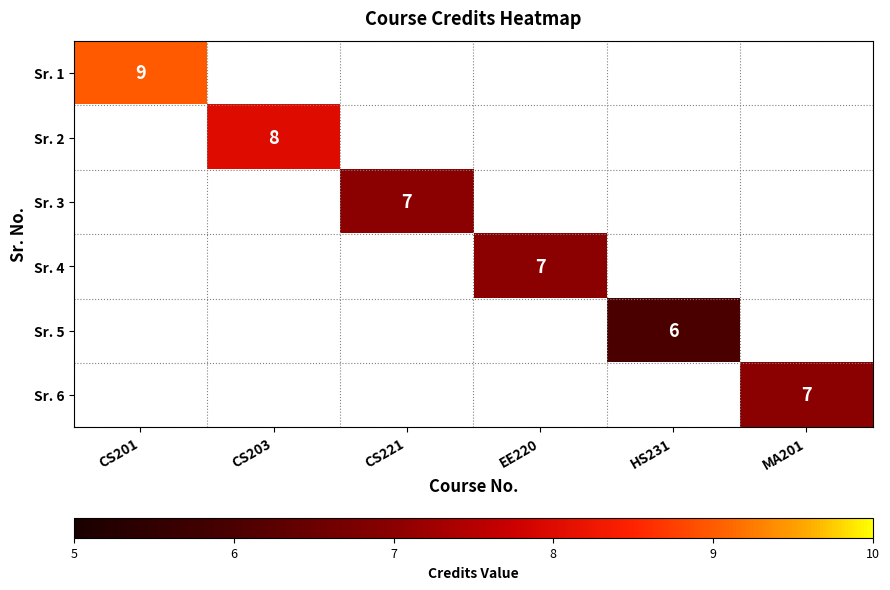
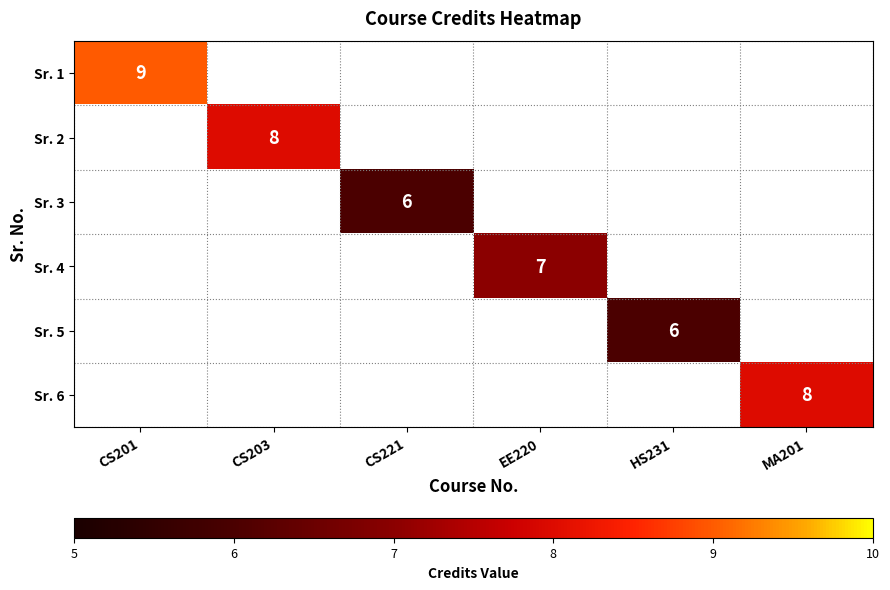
  {
    "Sr. 1": {
      "CS201": 9
    },
    "Sr. 2": {
      "CS203": 8
    },
    "Sr. 3": {
-     "CS221": 7
+     "CS221": 6
    },
    "Sr. 4": {
      "EE220": 7
    },
    "Sr. 5": {
      "HS231": 6
    },
    "Sr. 6": {
-     "MA201": 7
+     "MA201": 8
    }
  }
